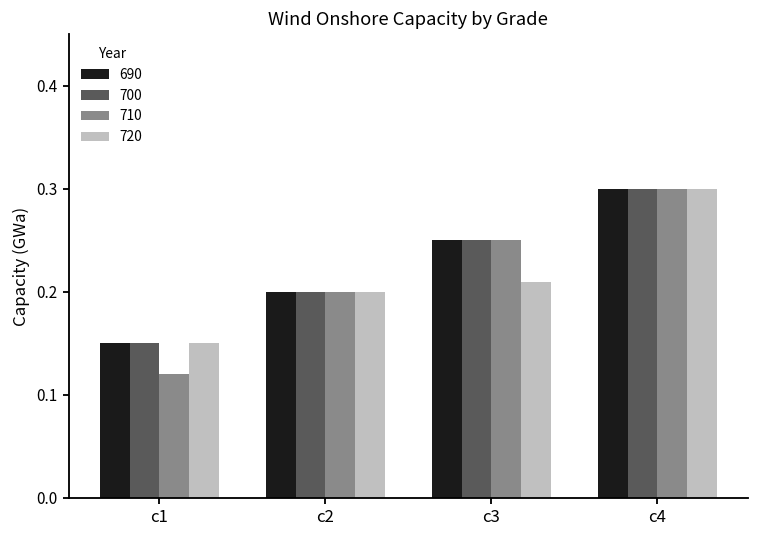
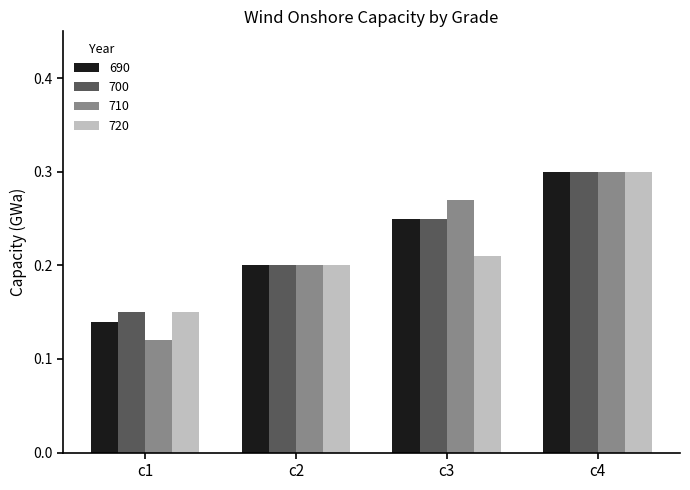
  {
    "690": {
-     "c1": 0.15,
+     "c1": 0.14,
      "c2": 0.20,
      "c3": 0.25,
      "c4": 0.30
    },
    "700": {
      "c1": 0.15,
      "c2": 0.20,
      "c3": 0.25,
      "c4": 0.30
    },
    "710": {
      "c1": 0.12,
      "c2": 0.20,
-     "c3": 0.25,
+     "c3": 0.27,
      "c4": 0.30
    },
    "720": {
      "c1": 0.15,
      "c2": 0.20,
      "c3": 0.21,
      "c4": 0.30
    }
  }
